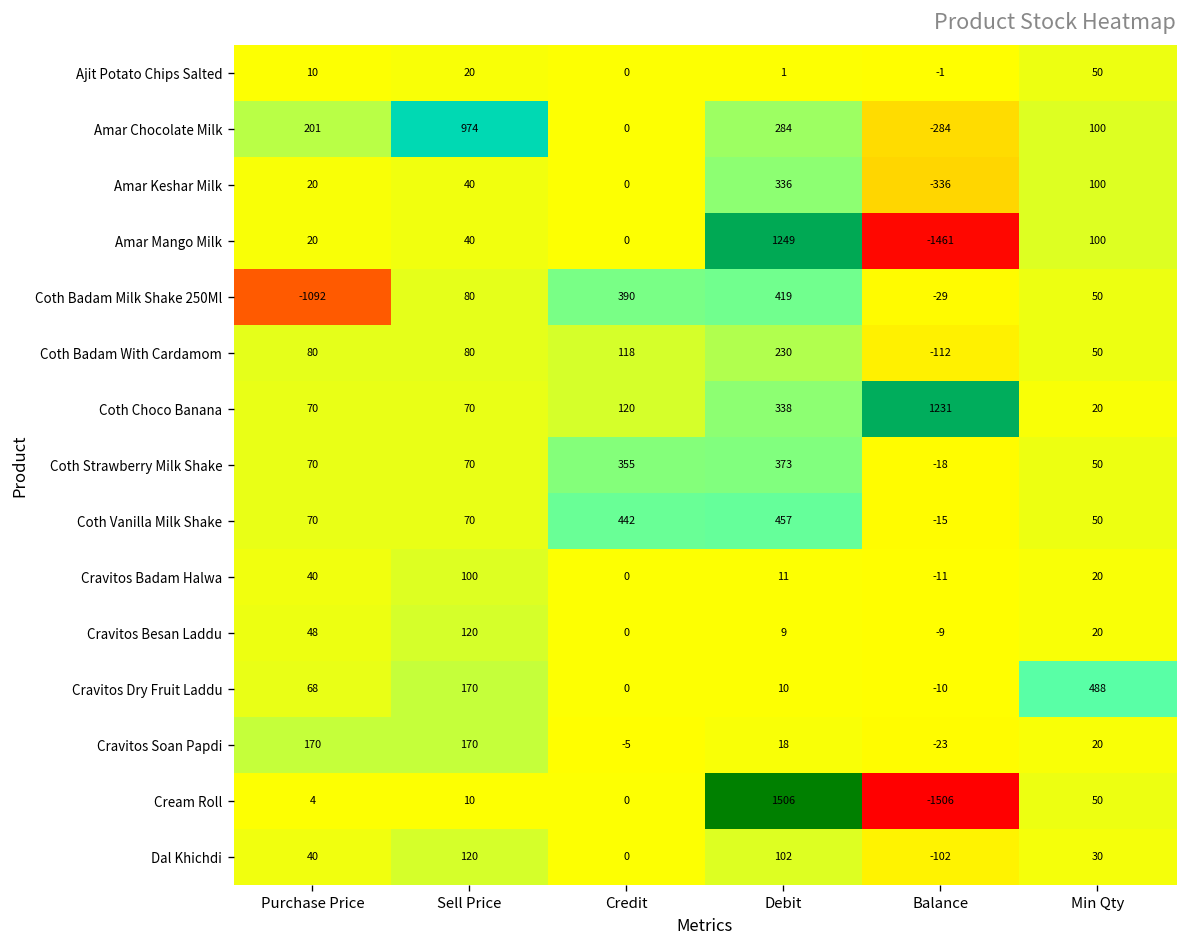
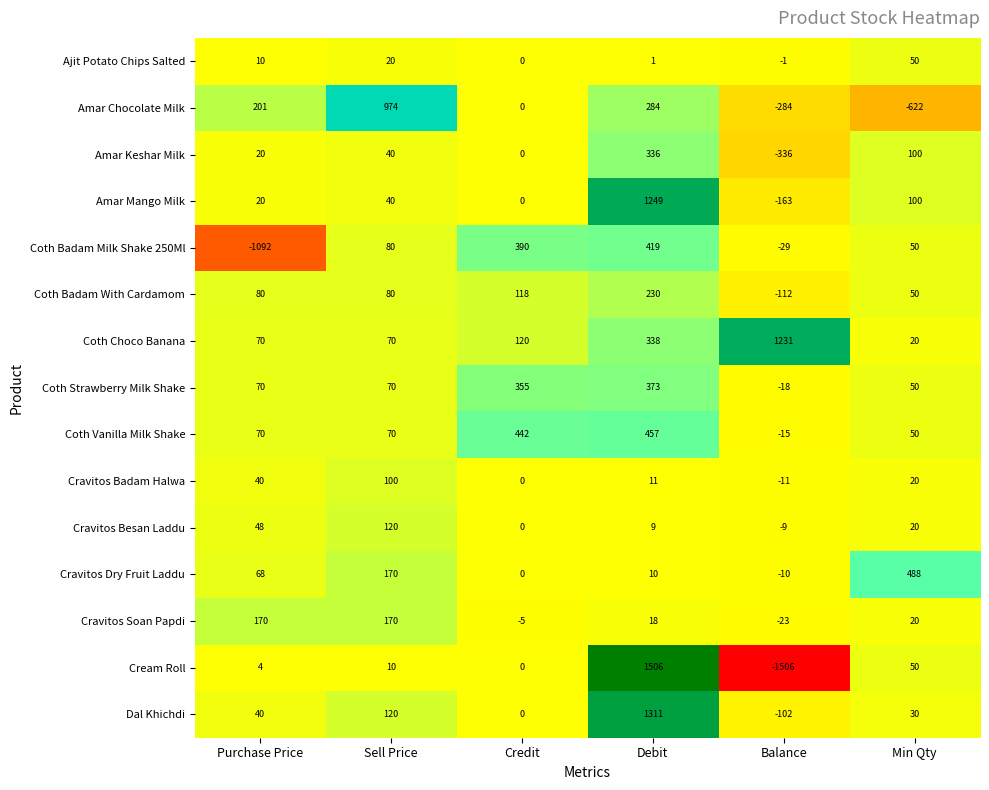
  {
    "Ajit Potato Chips Salted": {
      "Purchase Price": 10,
      "Sell Price": 20,
      "Credit": 0,
      "Debit": 1,
      "Balance": -1,
      "Min Qty": 50
    },
    "Amar Chocolate Milk": {
      "Purchase Price": 201,
      "Sell Price": 974,
      "Credit": 0,
      "Debit": 284,
      "Balance": -284,
-     "Min Qty": 100
+     "Min Qty": -622
    },
    "Amar Keshar Milk": {
      "Purchase Price": 20,
      "Sell Price": 40,
      "Credit": 0,
      "Debit": 336,
      "Balance": -336,
      "Min Qty": 100
    },
    "Amar Mango Milk": {
      "Purchase Price": 20,
      "Sell Price": 40,
      "Credit": 0,
      "Debit": 1249,
-     "Balance": -1461,
+     "Balance": -163,
      "Min Qty": 100
    },
    "Coth Badam Milk Shake 250Ml": {
      "Purchase Price": -1092,
      "Sell Price": 80,
      "Credit": 390,
      "Debit": 419,
      "Balance": -29,
      "Min Qty": 50
    },
    "Coth Badam With Cardamom": {
      "Purchase Price": 80,
      "Sell Price": 80,
      "Credit": 118,
      "Debit": 230,
      "Balance": -112,
      "Min Qty": 50
    },
    "Coth Choco Banana": {
      "Purchase Price": 70,
      "Sell Price": 70,
      "Credit": 120,
      "Debit": 338,
      "Balance": 1231,
      "Min Qty": 20
    },
    "Coth Strawberry Milk Shake": {
      "Purchase Price": 70,
      "Sell Price": 70,
      "Credit": 355,
      "Debit": 373,
      "Balance": -18,
      "Min Qty": 50
    },
    "Coth Vanilla Milk Shake": {
      "Purchase Price": 70,
      "Sell Price": 70,
      "Credit": 442,
      "Debit": 457,
      "Balance": -15,
      "Min Qty": 50
    },
    "Cravitos Badam Halwa": {
      "Purchase Price": 40,
      "Sell Price": 100,
      "Credit": 0,
      "Debit": 11,
      "Balance": -11,
      "Min Qty": 20
    },
    "Cravitos Besan Laddu": {
      "Purchase Price": 48,
      "Sell Price": 120,
      "Credit": 0,
      "Debit": 9,
      "Balance": -9,
      "Min Qty": 20
    },
    "Cravitos Dry Fruit Laddu": {
      "Purchase Price": 68,
      "Sell Price": 170,
      "Credit": 0,
      "Debit": 10,
      "Balance": -10,
      "Min Qty": 488
    },
    "Cravitos Soan Papdi": {
      "Purchase Price": 170,
      "Sell Price": 170,
      "Credit": -5,
      "Debit": 18,
      "Balance": -23,
      "Min Qty": 20
    },
    "Cream Roll": {
      "Purchase Price": 4,
      "Sell Price": 10,
      "Credit": 0,
      "Debit": 1506,
      "Balance": -1506,
      "Min Qty": 50
    },
    "Dal Khichdi": {
      "Purchase Price": 40,
      "Sell Price": 120,
      "Credit": 0,
-     "Debit": 102,
+     "Debit": 1311,
      "Balance": -102,
      "Min Qty": 30
    }
  }
